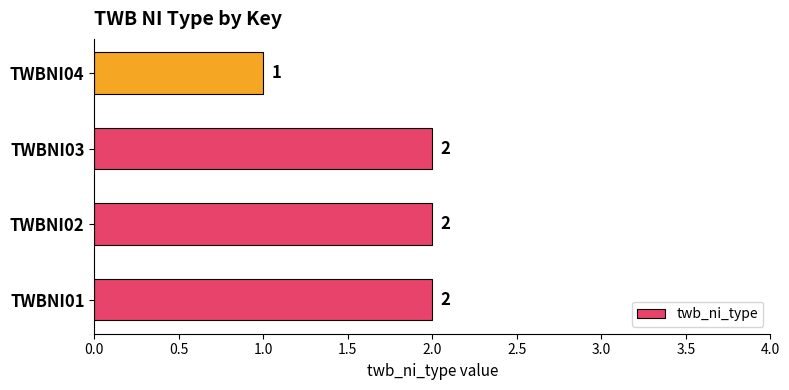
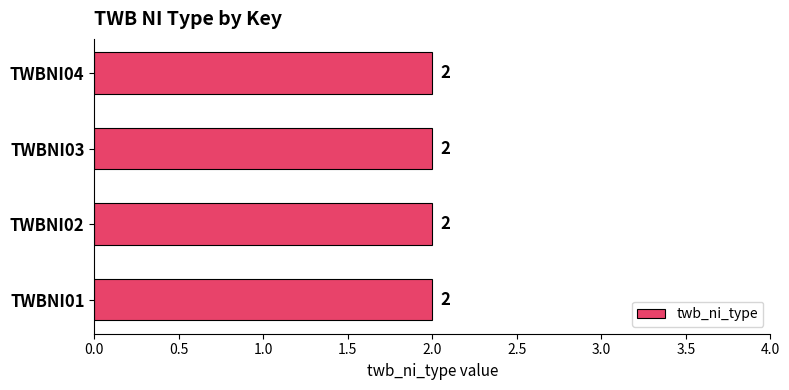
  {
-   "TWBNI04": 1,
+   "TWBNI04": 2,
    "TWBNI03": 2,
    "TWBNI02": 2,
    "TWBNI01": 2
  }
